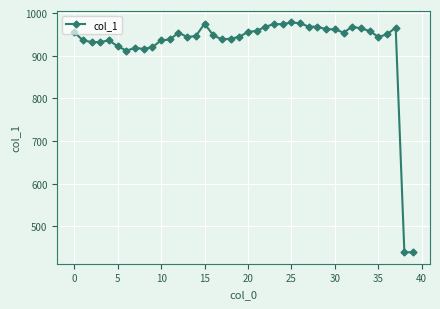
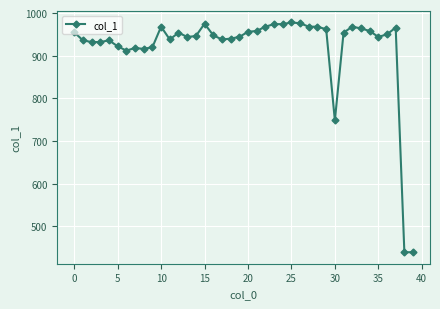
  {
    "5": 920,
-   "10": 940,
+   "10": 970,
    "15": 980,
    "20": 960,
    "25": 980,
-   "30": 960,
+   "30": 750,
    "35": 940
  }
